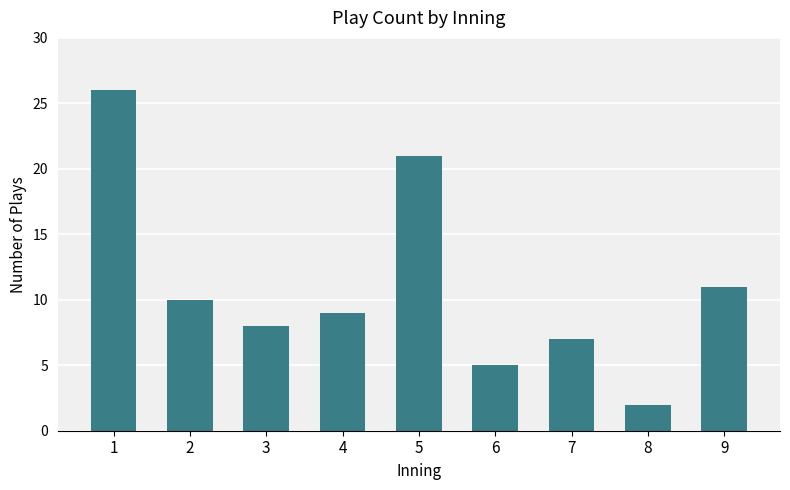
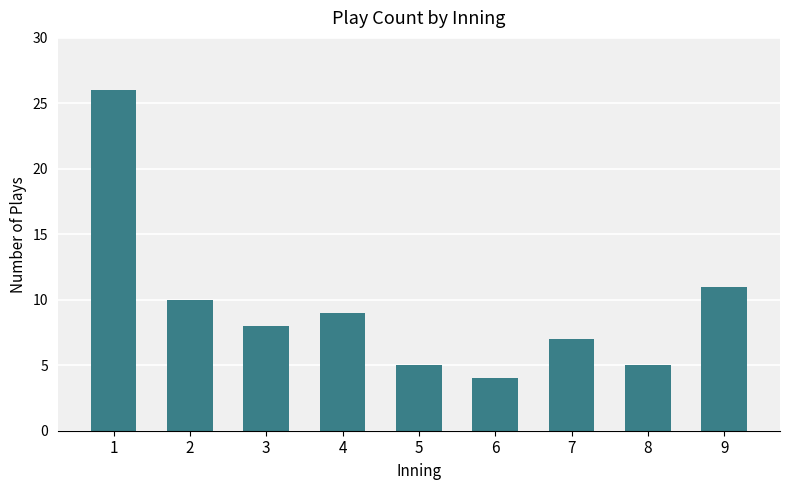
  {
    "1": 26,
    "2": 10,
    "3": 8,
    "4": 9,
-   "5": 21,
-   "6": 5,
+   "5": 5,
+   "6": 4,
    "7": 7,
-   "8": 2,
+   "8": 5,
    "9": 11
  }
